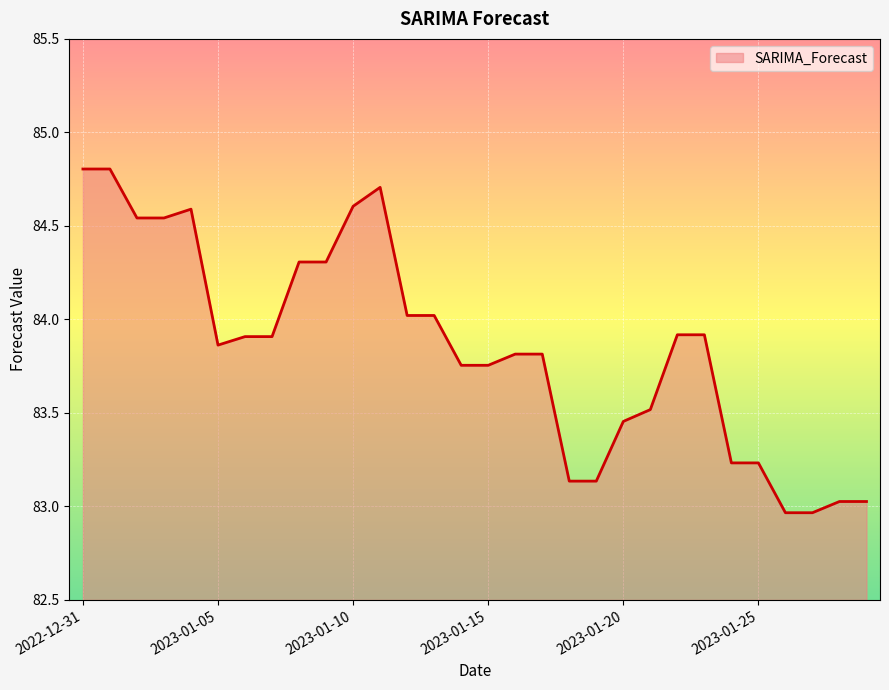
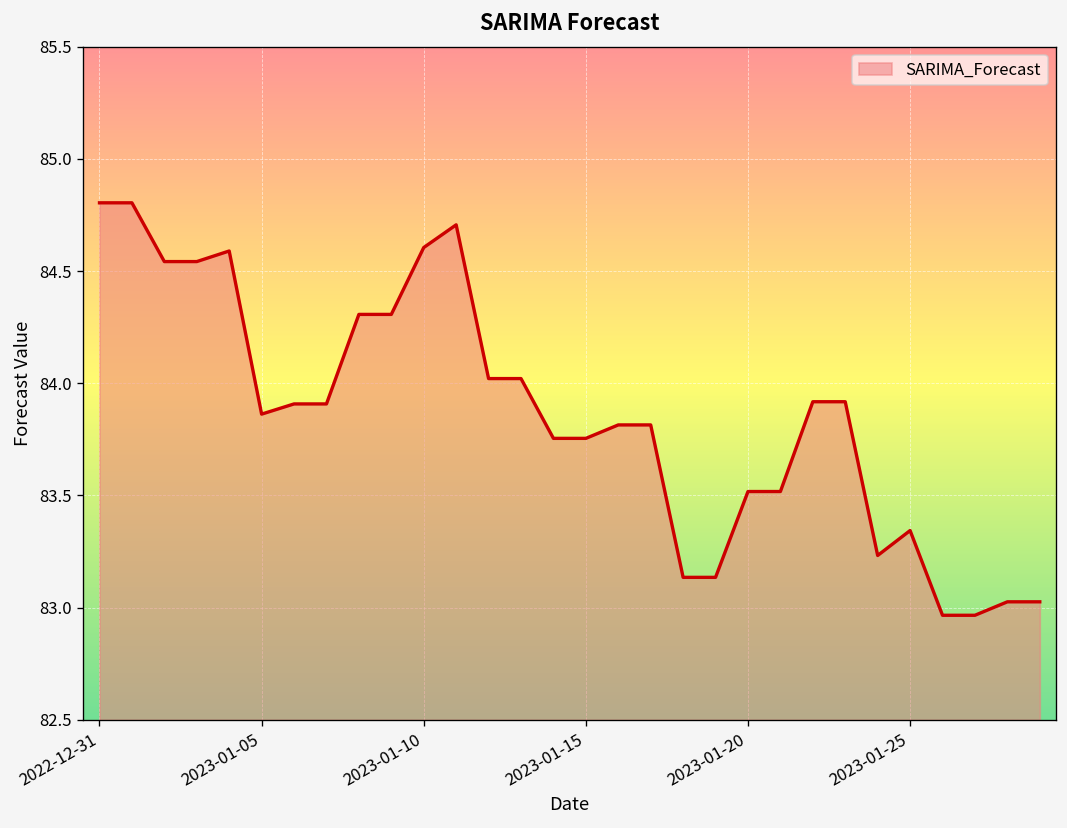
  {
    "2022-12-31": 84.80,
    "2023-01-05": 83.86,
    "2023-01-10": 84.60,
    "2023-01-15": 83.75,
-   "2023-01-20": 83.45,
-   "2023-01-25": 83.23
+   "2023-01-20": 83.52,
+   "2023-01-25": 83.34
  }
